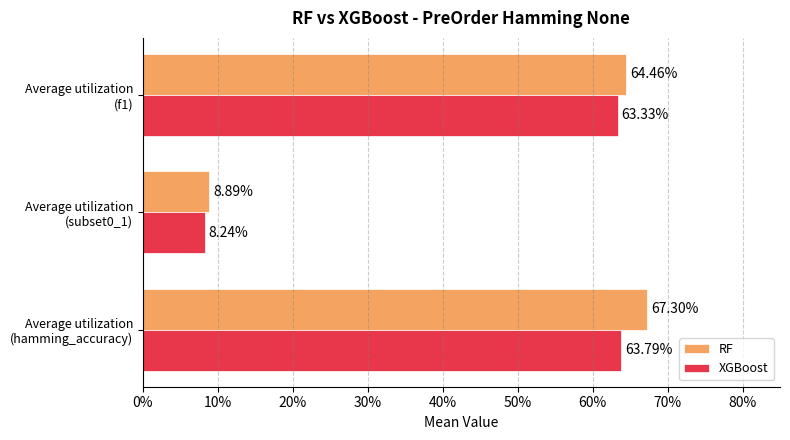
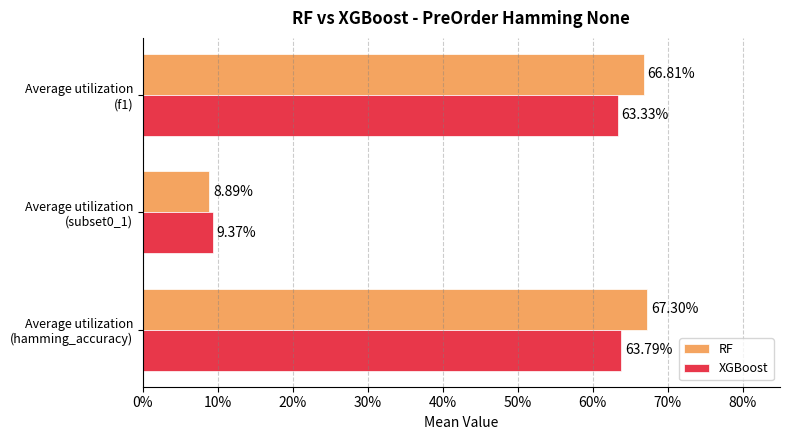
  {
    "RF": {
-     "Average utilization (f1)": "64.46%",
+     "Average utilization (f1)": "66.81%",
      "Average utilization (subset0_1)": "8.89%",
      "Average utilization (hamming_accuracy)": "67.30%"
    },
    "XGBoost": {
      "Average utilization (f1)": "63.33%",
-     "Average utilization (subset0_1)": "8.24%",
+     "Average utilization (subset0_1)": "9.37%",
      "Average utilization (hamming_accuracy)": "63.79%"
    }
  }
